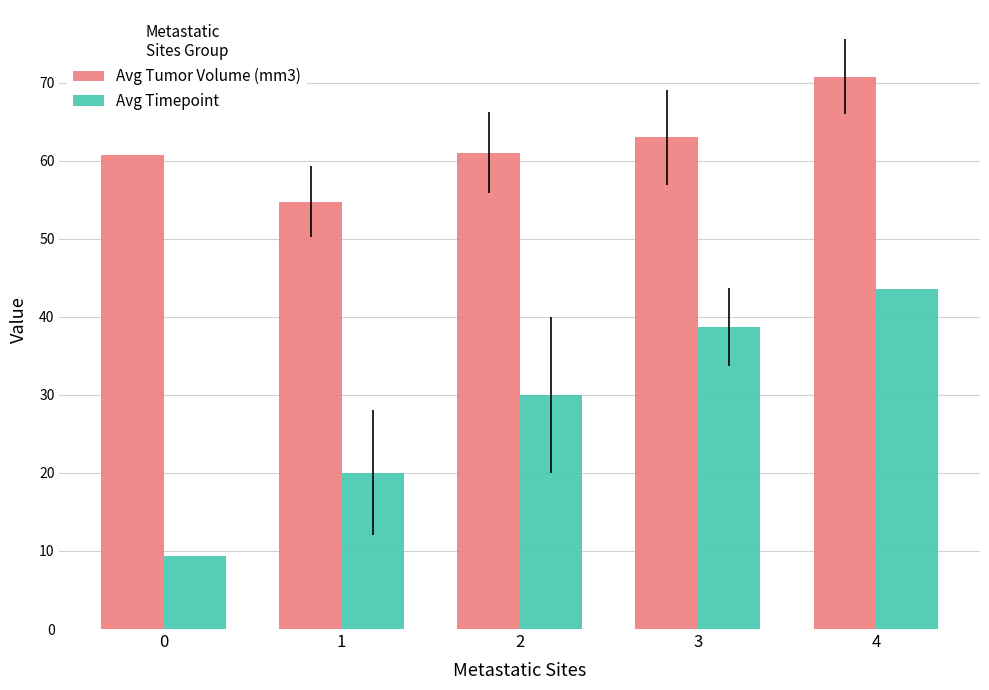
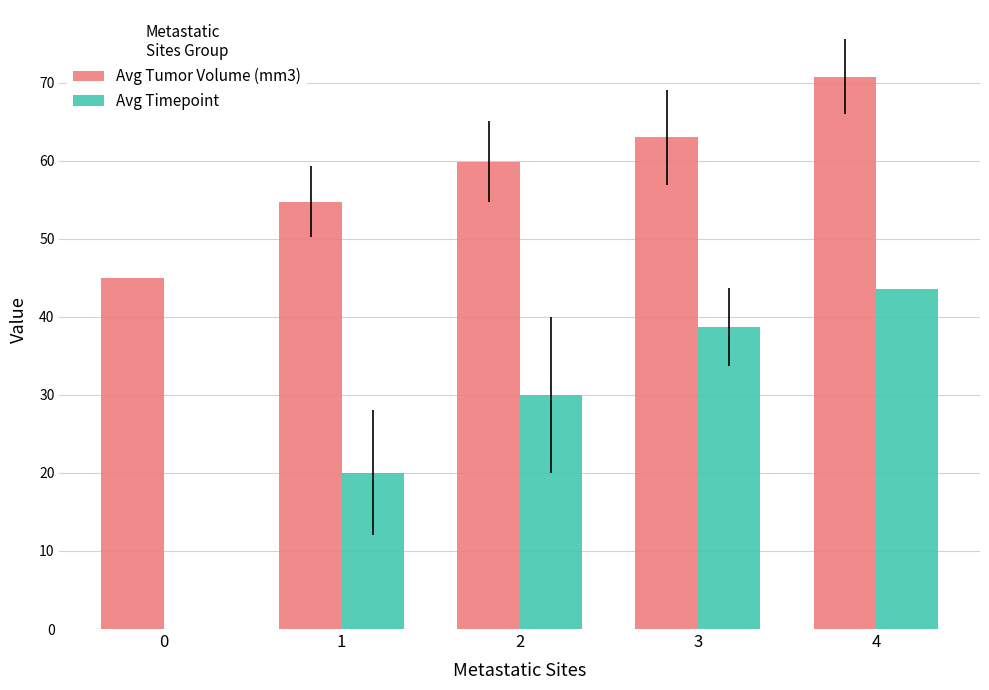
  {
    "Avg Tumor Volume (mm3)": {
-     "0": 61,
+     "0": 45,
      "1": 55,
-     "2": 61,
+     "2": 60,
      "3": 63,
      "4": 71
    },
    "Avg Timepoint": {
-     "0": 9,
+     "0": 0,
      "1": 20,
      "2": 30,
      "3": 39,
      "4": 44
    }
  }
